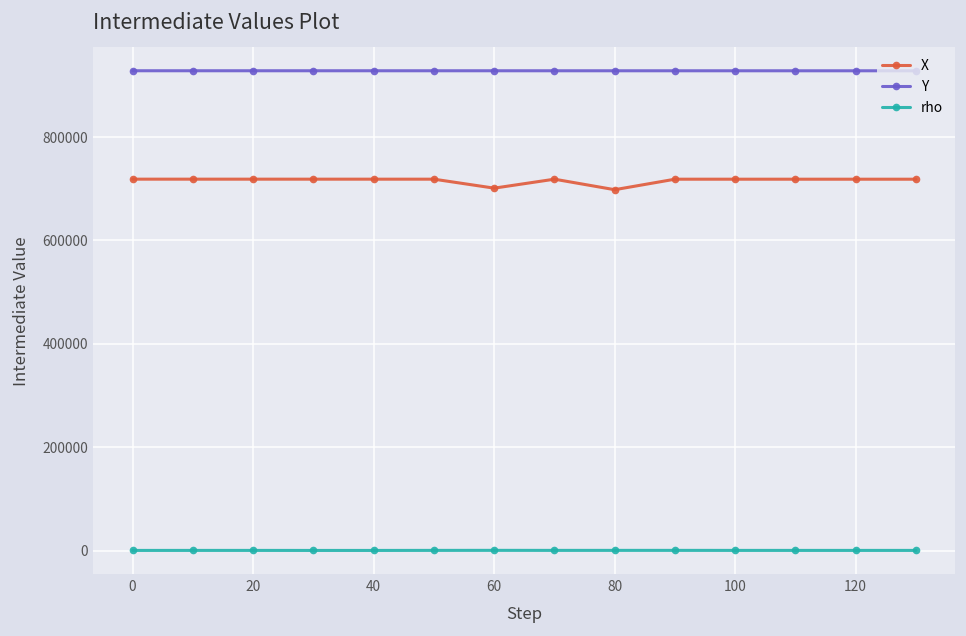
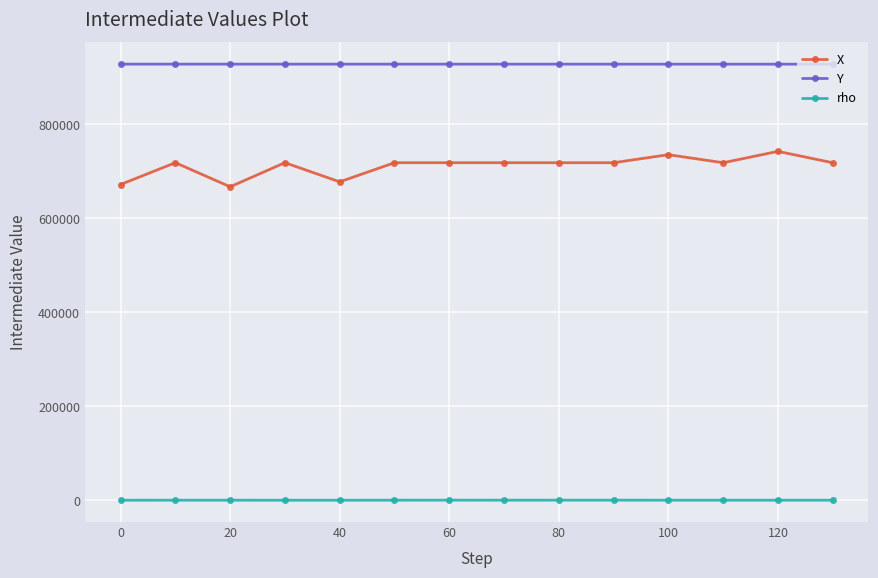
  {
    "X": {
-     "0": 720000,
-     "20": 720000,
-     "40": 720000,
-     "60": 700000,
-     "80": 700000,
-     "100": 720000,
-     "120": 720000
+     "0": 670000,
+     "20": 670000,
+     "40": 680000,
+     "60": 720000,
+     "80": 720000,
+     "100": 740000,
+     "120": 740000
    },
    "Y": {
      "0": 930000,
      "20": 930000,
      "40": 930000,
      "60": 930000,
      "80": 930000,
      "100": 930000,
      "120": 930000
    },
    "rho": {
      "0": 0,
      "20": 0,
      "40": 0,
      "60": 0,
      "80": 0,
      "100": 0,
      "120": 0
    }
  }
